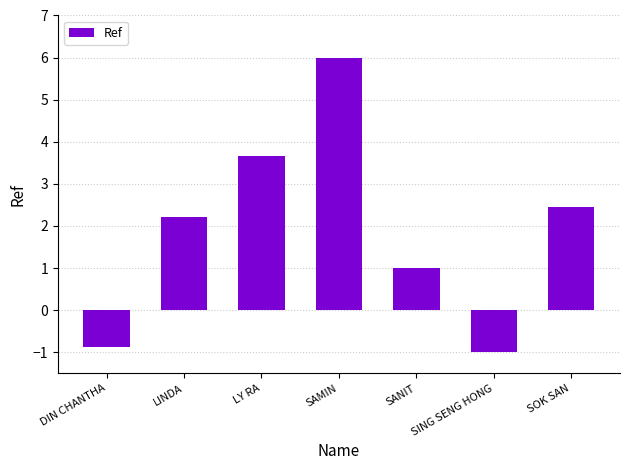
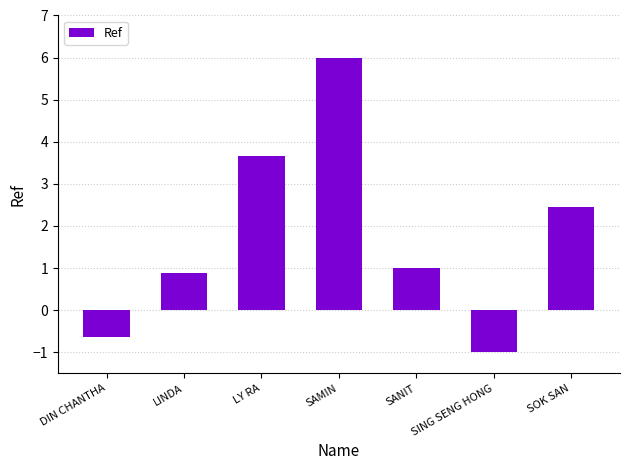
  {
-   "DIN CHANTHA": -0.9,
-   "LINDA": 2.2,
+   "DIN CHANTHA": -0.6,
+   "LINDA": 0.9,
    "LY RA": 3.7,
    "SAMIN": 6.0,
    "SANIT": 1.0,
    "SING SENG HONG": -1.0,
    "SOK SAN": 2.4
  }
